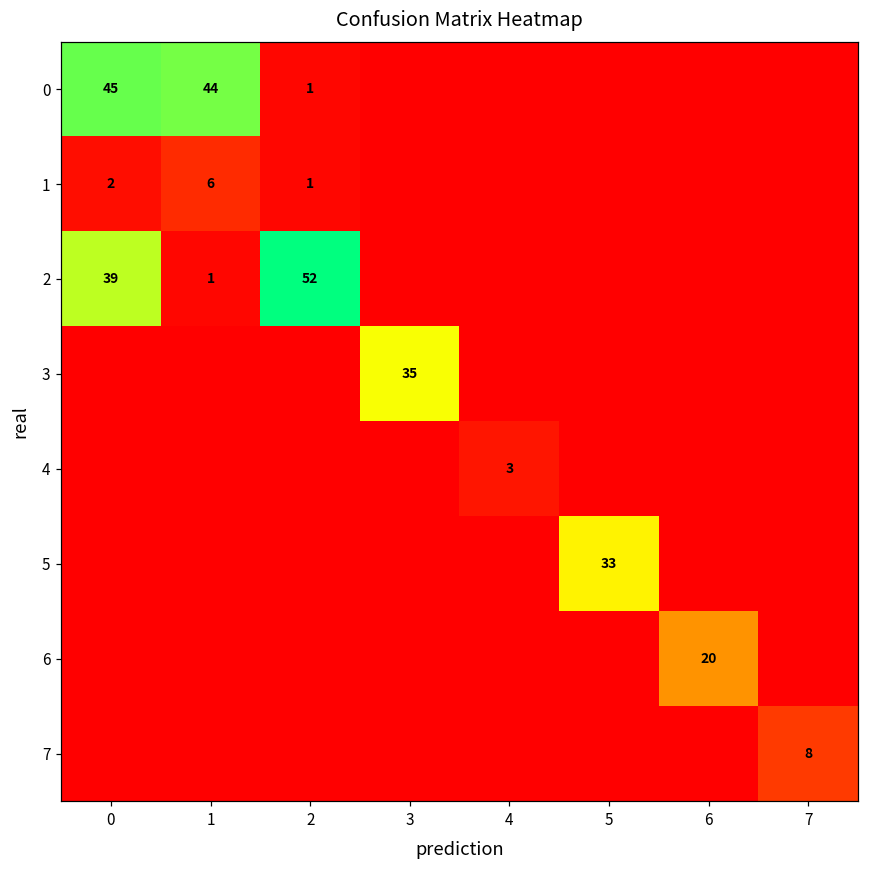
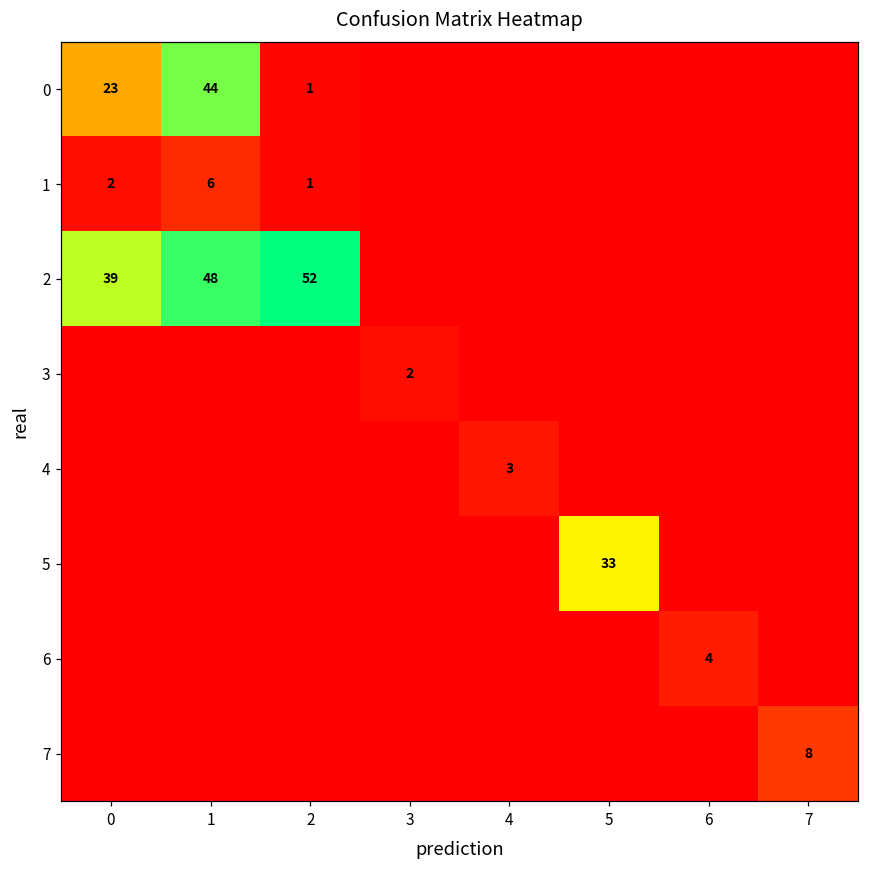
  {
    "0": {
-     "0": 45,
+     "0": 23,
      "1": 44,
      "2": 1
    },
    "1": {
      "0": 2,
      "1": 6,
      "2": 1
    },
    "2": {
      "0": 39,
-     "1": 1,
+     "1": 48,
      "2": 52
    },
    "3": {
-     "3": 35
+     "3": 2
    },
    "4": {
      "4": 3
    },
    "5": {
      "5": 33
    },
    "6": {
-     "6": 20
+     "6": 4
    },
    "7": {
      "7": 8
    }
  }
